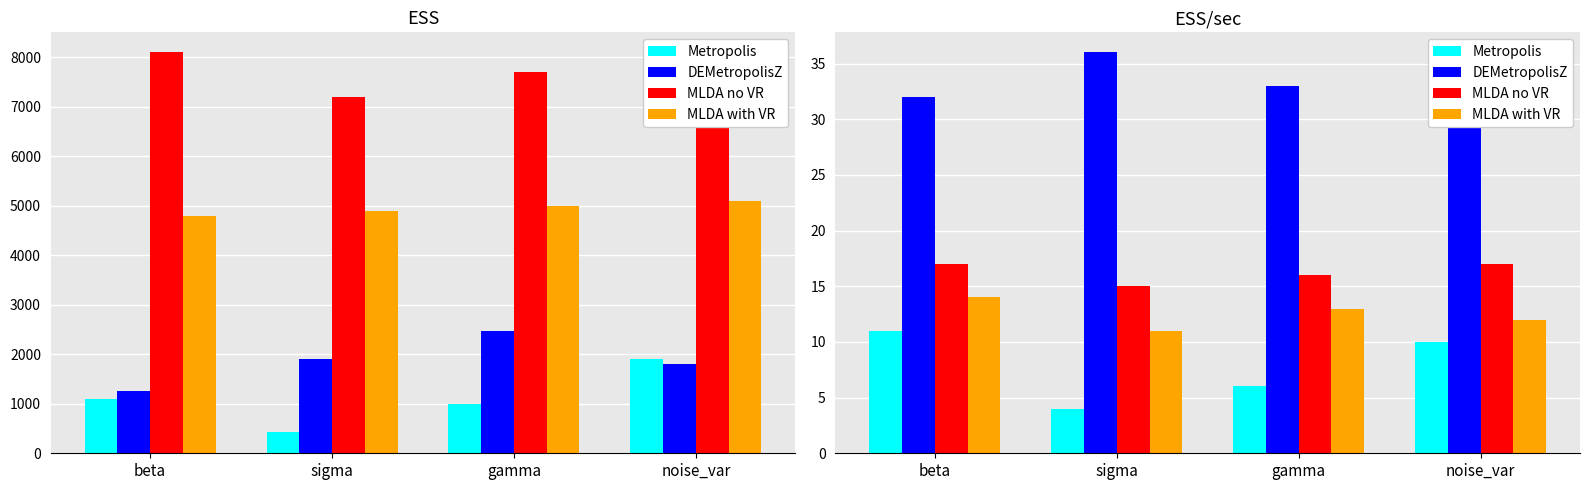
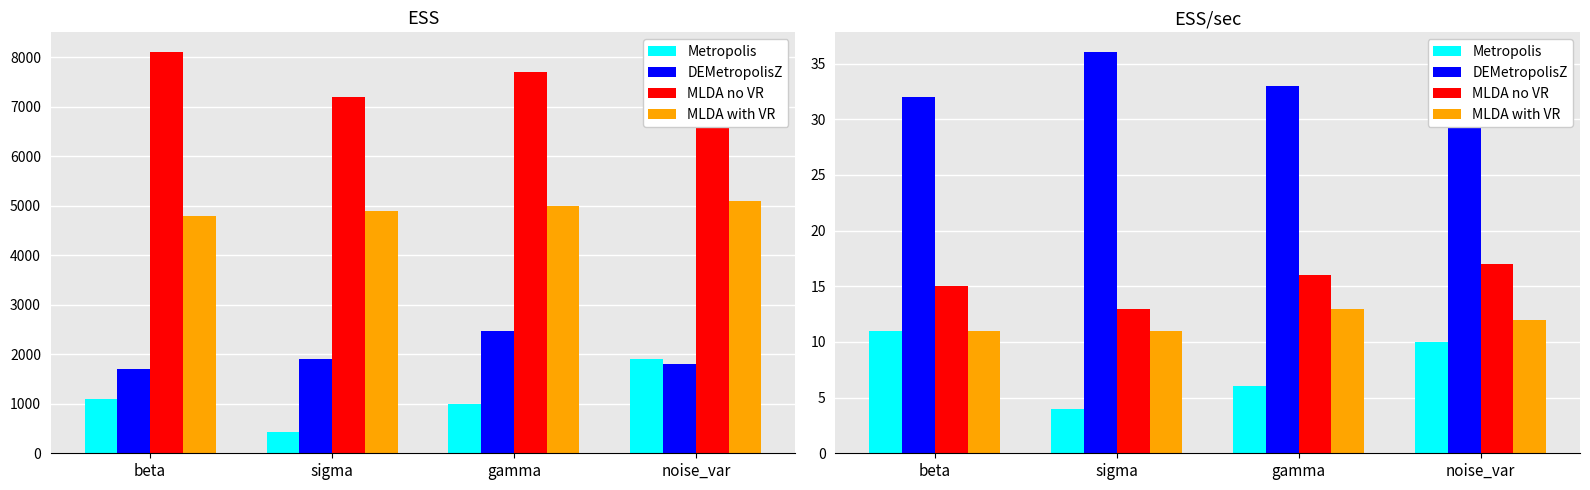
  {
    "ESS": {
      "Metropolis": {
        "beta": 1100,
        "sigma": 400,
        "gamma": 1000,
        "noise_var": 1900
      },
      "DEMetropolisZ": {
-       "beta": 1300,
+       "beta": 1700,
        "sigma": 1900,
        "gamma": 2500,
        "noise_var": 1800
      },
      "MLDA no VR": {
        "beta": 8100,
        "sigma": 7200,
        "gamma": 7700
      },
      "MLDA with VR": {
        "beta": 4800,
        "sigma": 4900,
        "gamma": 5000,
        "noise_var": 5100
      }
    },
    "ESS/sec": {
      "Metropolis": {
        "beta": 11,
        "sigma": 4,
        "gamma": 6,
        "noise_var": 10
      },
      "DEMetropolisZ": {
        "beta": 32,
        "sigma": 36,
        "gamma": 33
      },
      "MLDA no VR": {
-       "beta": 17,
-       "sigma": 15,
+       "beta": 15,
+       "sigma": 13,
        "gamma": 16,
        "noise_var": 17
      },
      "MLDA with VR": {
-       "beta": 14,
+       "beta": 11,
        "sigma": 11,
        "gamma": 13,
        "noise_var": 12
      }
    }
  }
